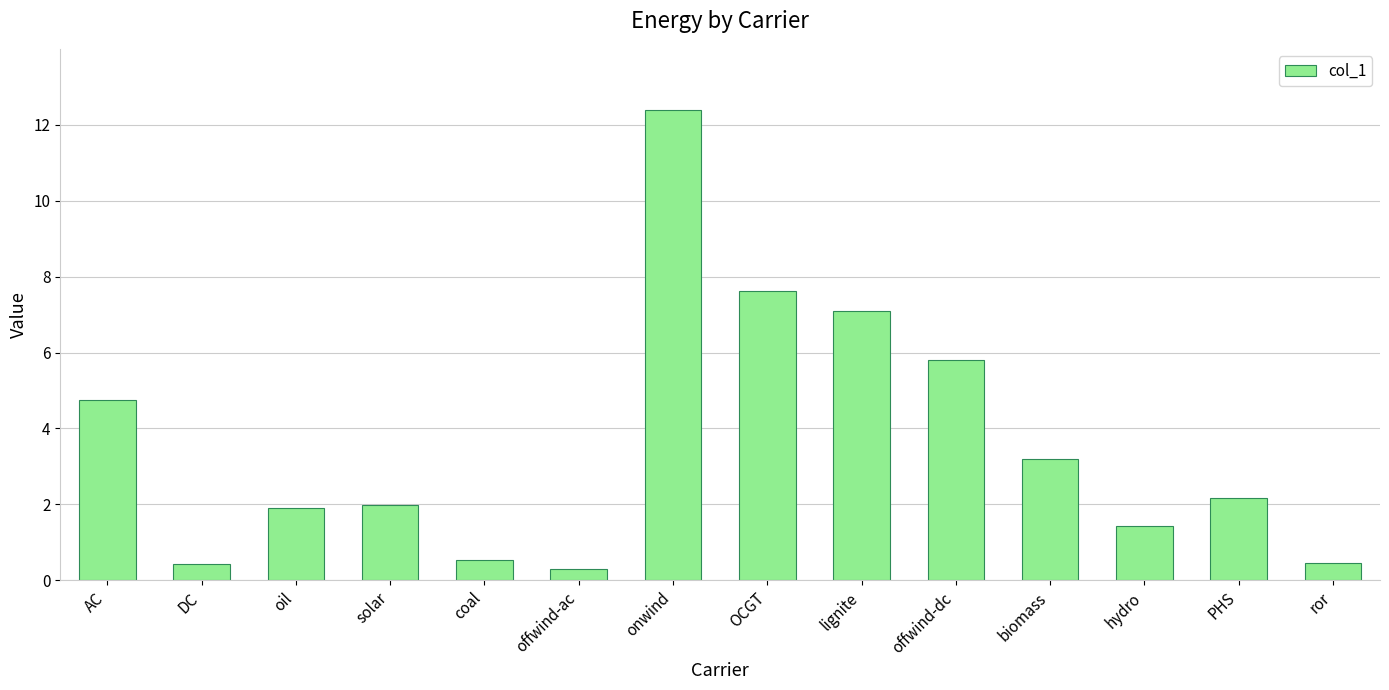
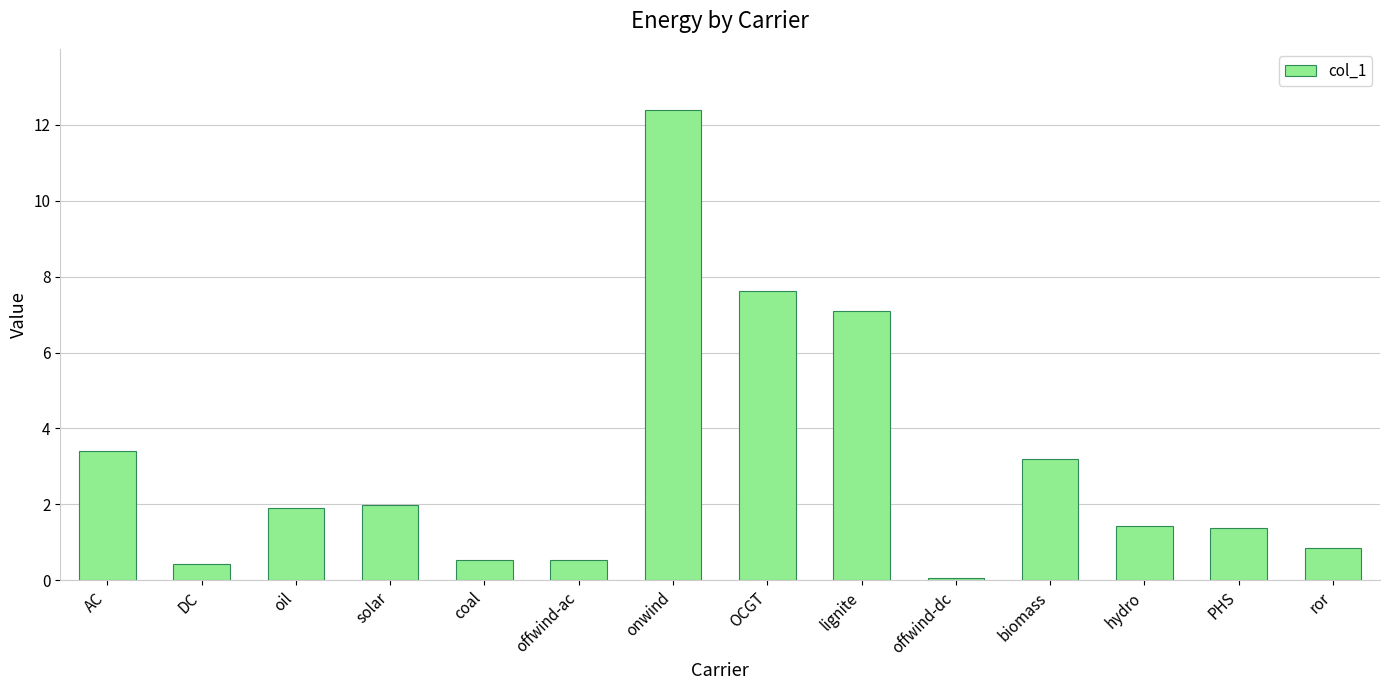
  {
-   "AC": 4.7,
+   "AC": 3.4,
    "DC": 0.4,
    "oil": 1.9,
    "solar": 2.0,
    "coal": 0.5,
-   "offwind-ac": 0.3,
+   "offwind-ac": 0.5,
    "onwind": 12.4,
    "OCGT": 7.6,
    "lignite": 7.1,
-   "offwind-dc": 5.8,
+   "offwind-dc": 0.1,
    "biomass": 3.2,
    "hydro": 1.4,
-   "PHS": 2.2,
-   "ror": 0.5
+   "PHS": 1.4,
+   "ror": 0.9
  }
